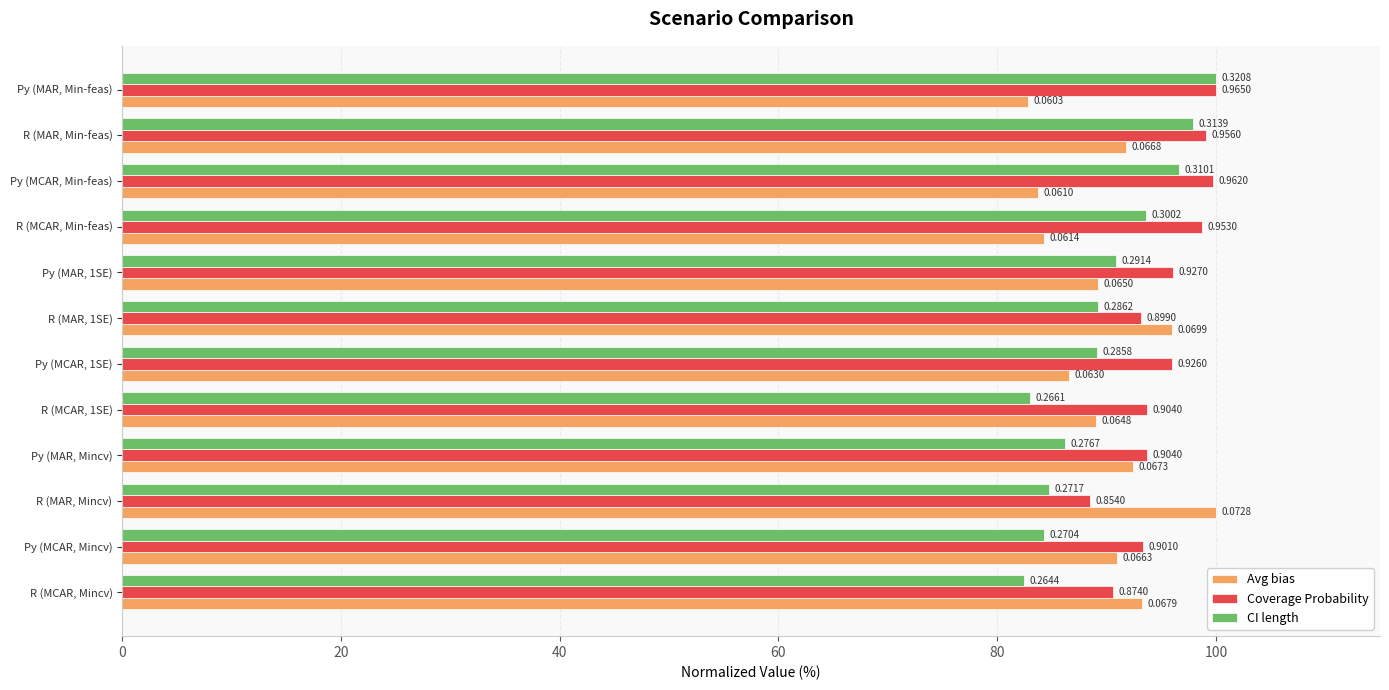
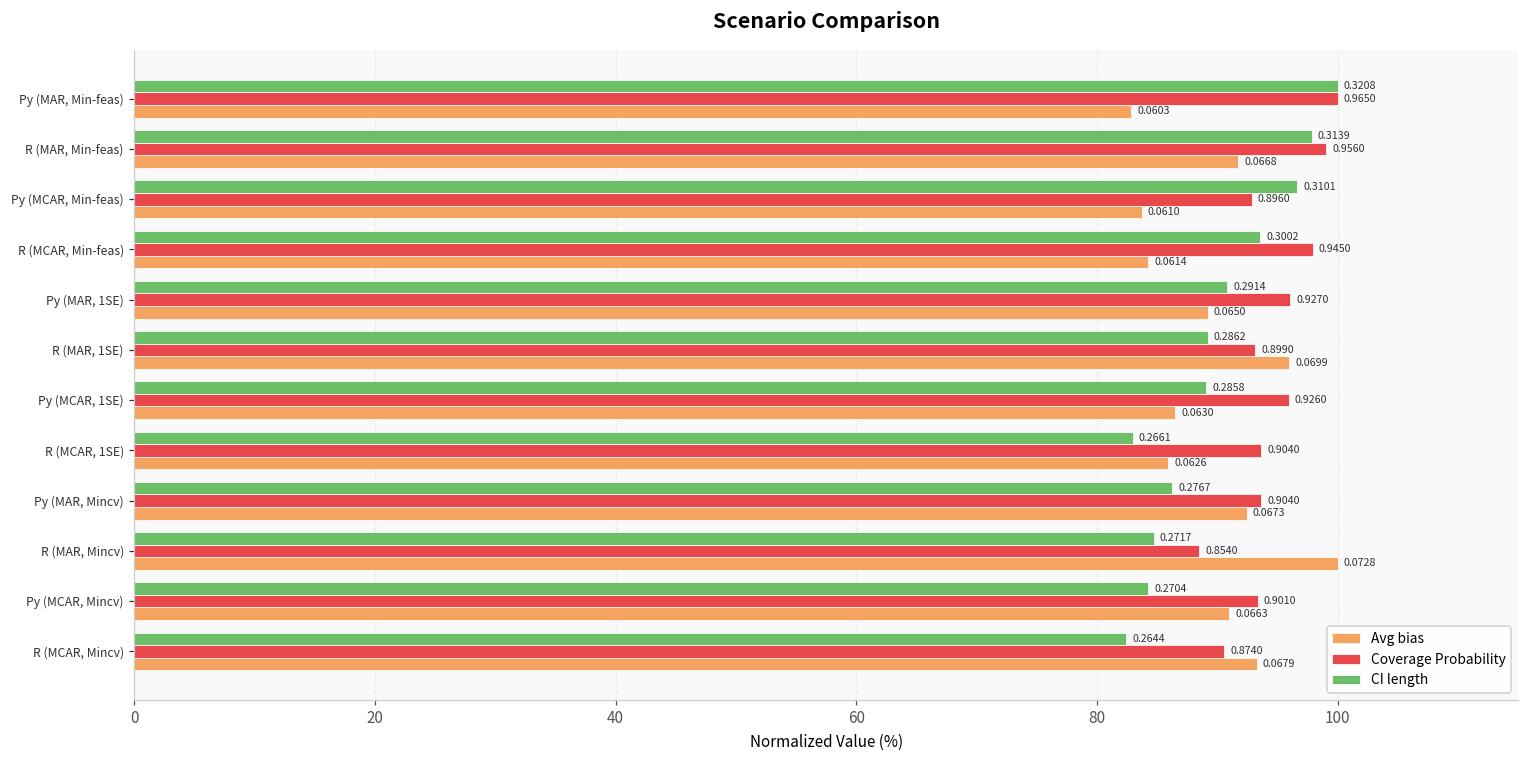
  {
    "Avg bias": {
-     "R (MCAR, 1SE)": 0.0648
+     "R (MCAR, 1SE)": 0.0626
    },
    "Coverage Probability": {
-     "Py (MCAR, Min-feas)": 0.9620,
-     "R (MCAR, Min-feas)": 0.9530
+     "Py (MCAR, Min-feas)": 0.8960,
+     "R (MCAR, Min-feas)": 0.9450
    }
  }
